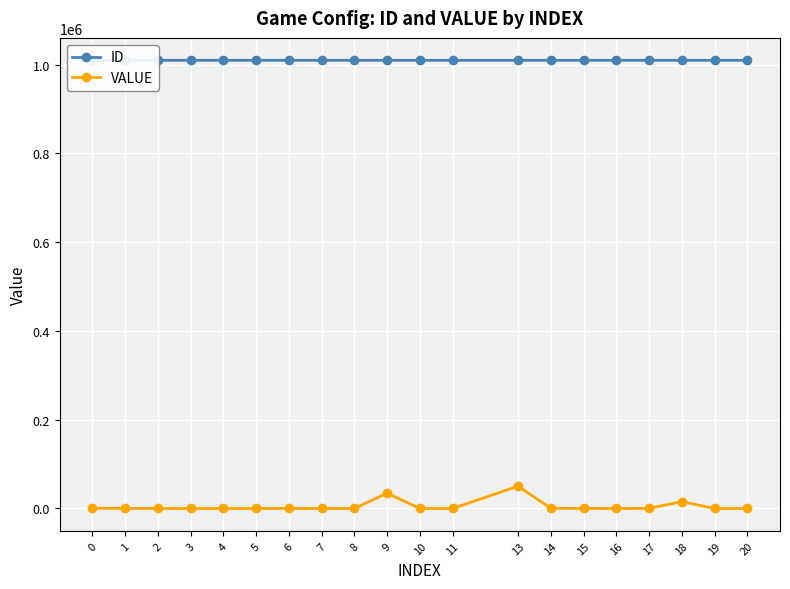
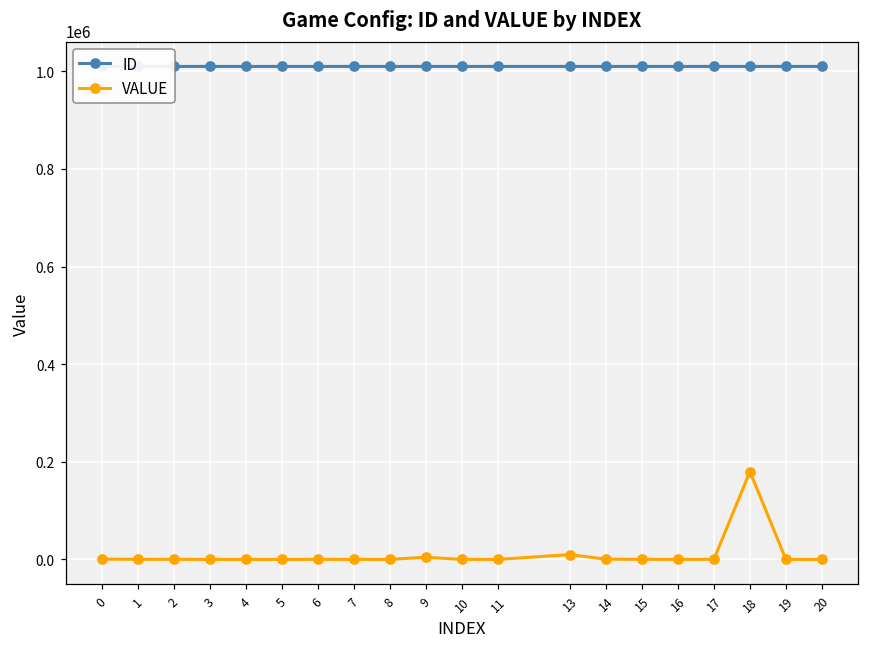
  {
    "ID": {
      "3": 1010000,
      "4": 1010000,
      "5": 1010000,
      "6": 1010000,
      "7": 1010000,
      "8": 1010000,
      "9": 1010000,
      "10": 1010000,
      "11": 1010000,
      "13": 1010000,
      "14": 1010000,
      "15": 1010000,
      "16": 1010000,
      "17": 1010000,
      "18": 1010000,
      "19": 1010000,
      "20": 1010000
    },
    "VALUE": {
      "0": 0,
      "1": 0,
      "2": 0,
      "3": 0,
      "4": 0,
      "5": 0,
      "6": 0,
      "7": 0,
      "8": 0,
-     "9": 30000,
+     "9": 0,
      "10": 0,
      "11": 0,
-     "13": 50000,
+     "13": 10000,
      "14": 0,
      "15": 0,
      "16": 0,
      "17": 0,
-     "18": 20000,
+     "18": 180000,
      "19": 0,
      "20": 0
    }
  }
